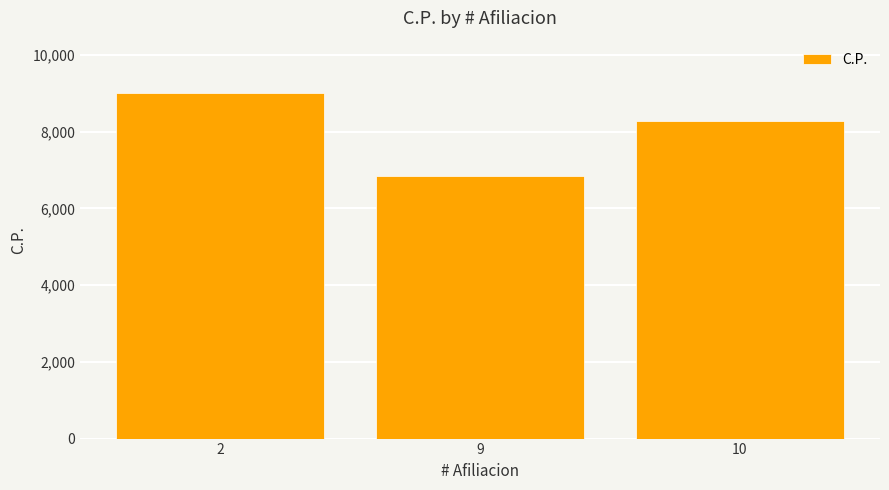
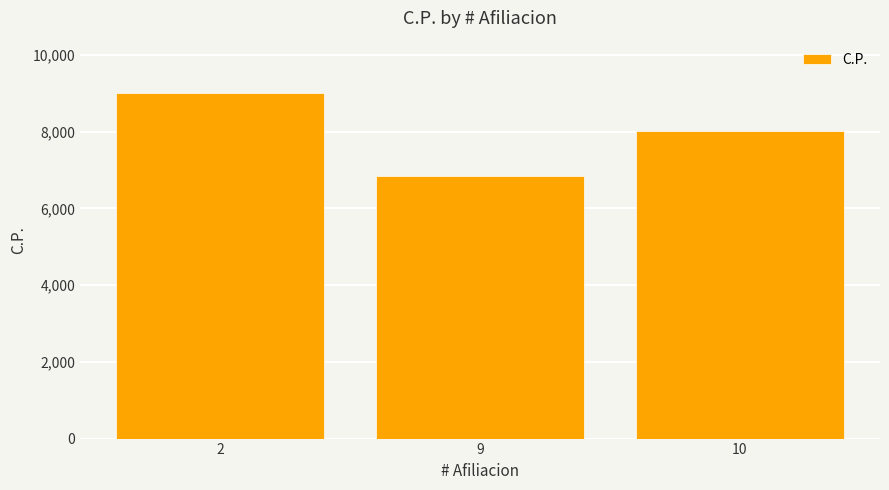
  {
    "2": "9,000",
    "9": "6,800",
-   "10": "8,300"
+   "10": "8,000"
  }
